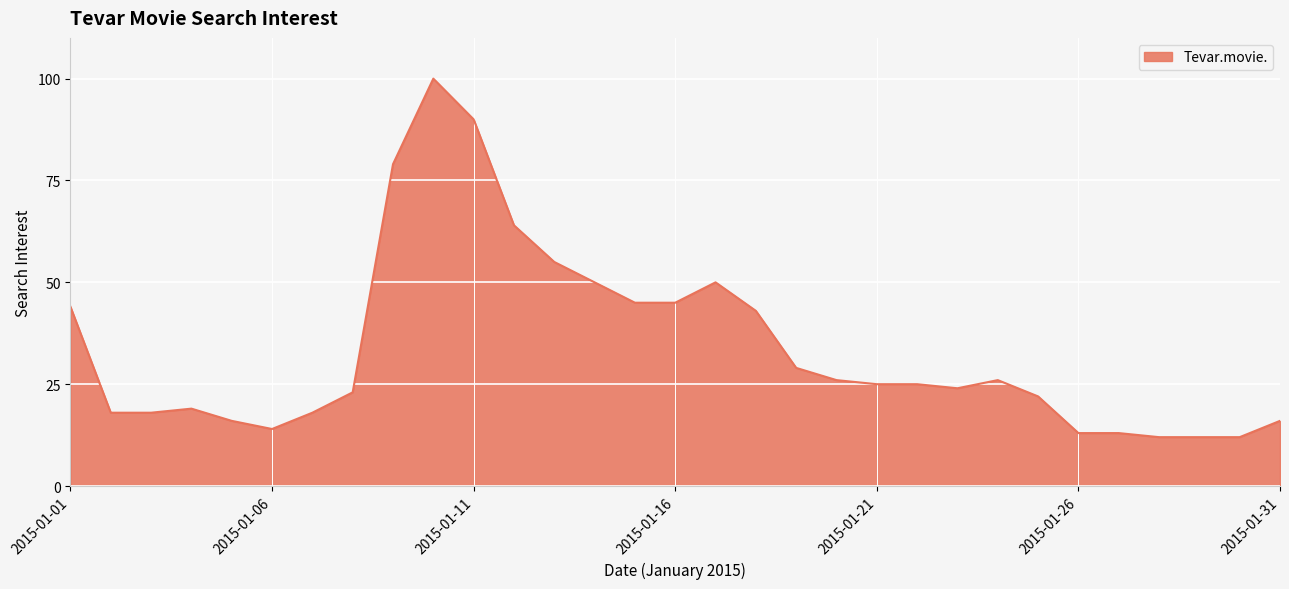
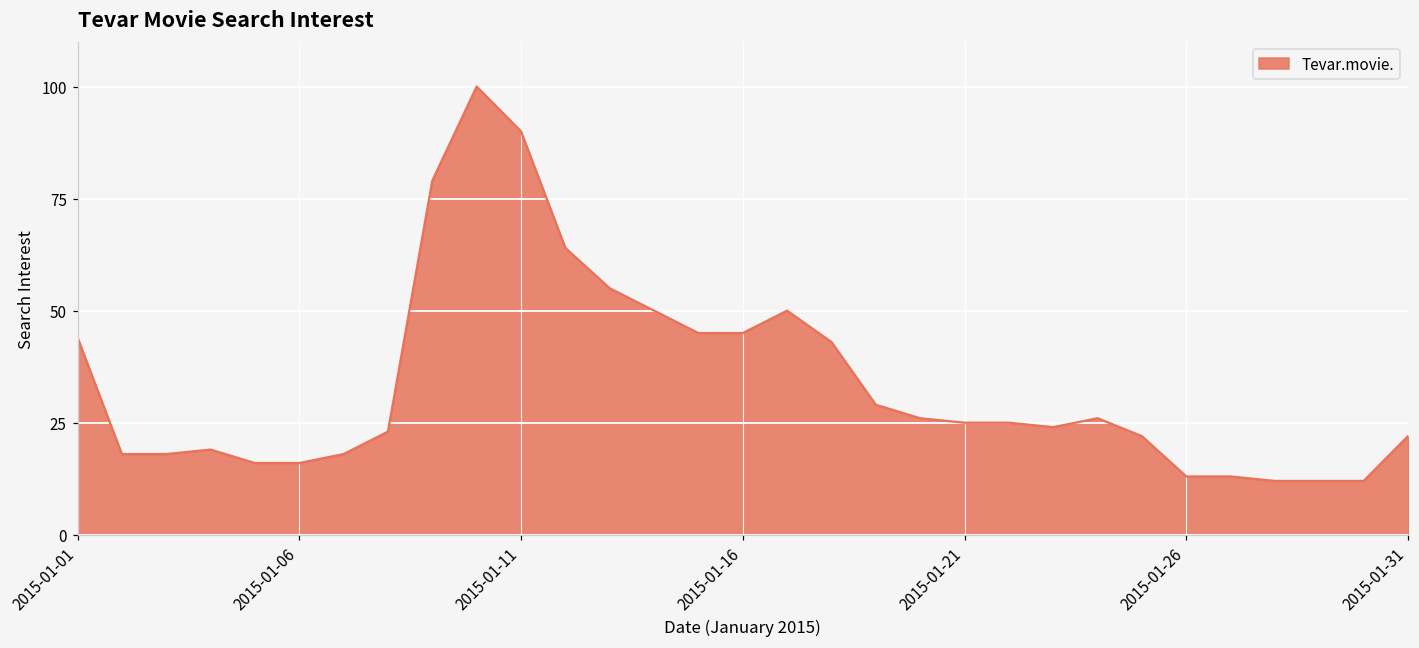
  {
    "2015-01-01": 44,
-   "2015-01-06": 14,
+   "2015-01-06": 16,
    "2015-01-11": 90,
    "2015-01-16": 45,
    "2015-01-21": 25,
    "2015-01-26": 13,
-   "2015-01-31": 16
+   "2015-01-31": 22
  }
